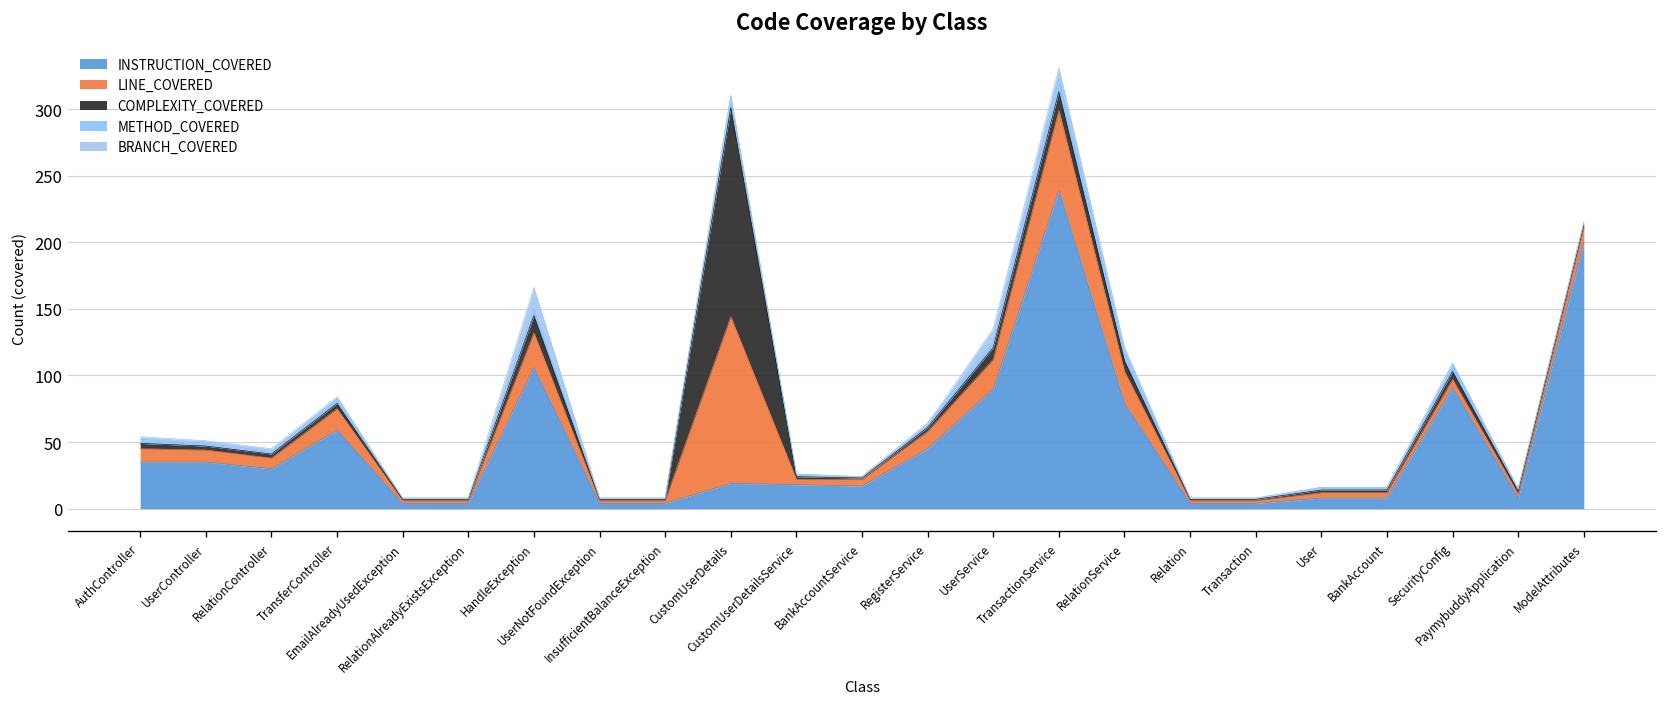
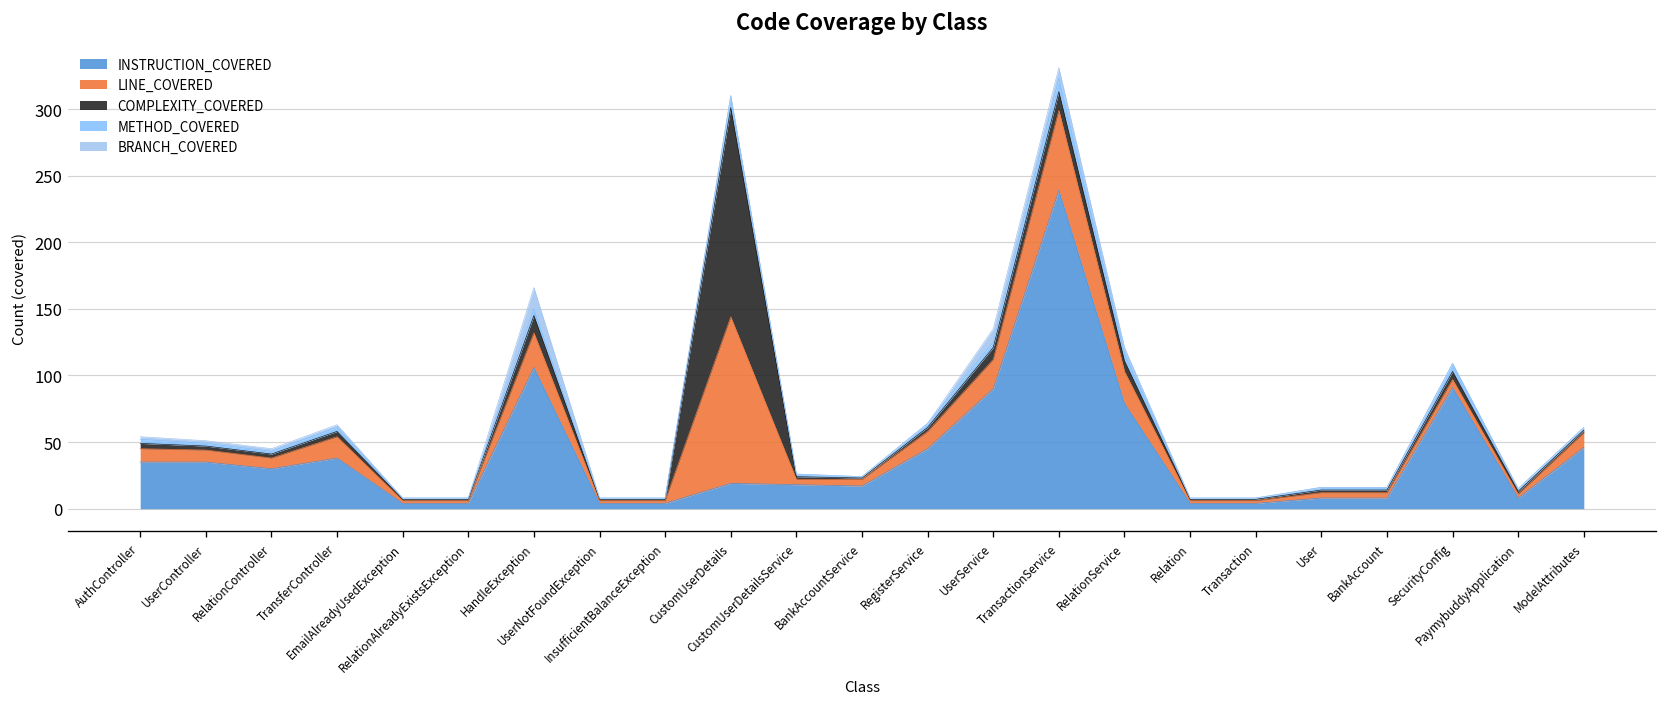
  {
    "INSTRUCTION_COVERED": {
      "AuthController": 35,
      "UserController": 35,
      "RelationController": 30,
-     "TransferController": 59,
+     "TransferController": 38,
      "HandleException": 106,
      "CustomUserDetails": 19,
      "CustomUserDetailsService": 18,
      "BankAccountService": 17,
      "RegisterService": 45,
      "UserService": 90,
      "TransactionService": 239,
      "RelationService": 79,
      "User": 8,
      "BankAccount": 8,
      "SecurityConfig": 91,
      "PaymybuddyApplication": 8,
-     "ModelAttributes": 200
+     "ModelAttributes": 46
    },
    "LINE_COVERED": {
      "AuthController": 10,
      "UserController": 9,
      "RelationController": 8,
      "TransferController": 16,
      "HandleException": 26,
      "CustomUserDetails": 125,
      "RegisterService": 13,
      "UserService": 22,
      "TransactionService": 60,
      "RelationService": 24,
      "SecurityConfig": 6
    },
    "COMPLEXITY_COVERED": {
      "AuthController": 4,
      "TransferController": 4,
      "HandleException": 13,
      "CustomUserDetails": 157,
      "RegisterService": 3,
      "UserService": 9,
      "TransactionService": 14,
      "RelationService": 8,
      "SecurityConfig": 6
    }
  }
